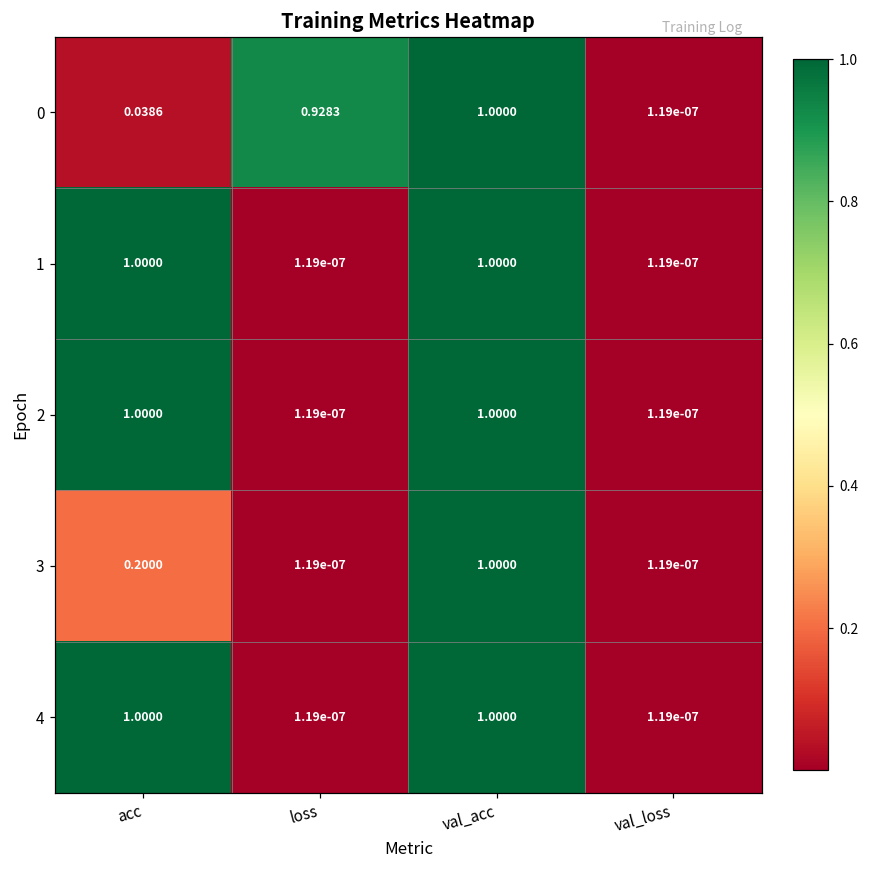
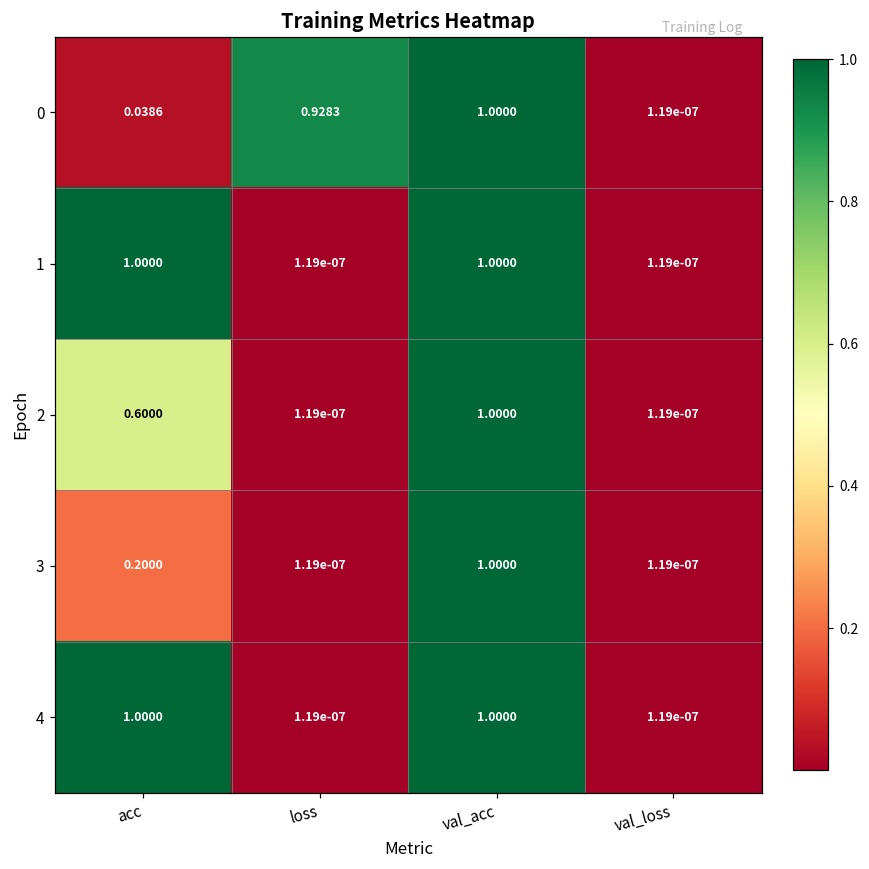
  {
    "0": {
      "acc": "0.0386",
      "loss": "0.9283",
      "val_acc": "1.0000",
      "val_loss": "1.19e-07"
    },
    "1": {
      "acc": "1.0000",
      "loss": "1.19e-07",
      "val_acc": "1.0000",
      "val_loss": "1.19e-07"
    },
    "2": {
-     "acc": "1.0000",
+     "acc": "0.6000",
      "loss": "1.19e-07",
      "val_acc": "1.0000",
      "val_loss": "1.19e-07"
    },
    "3": {
      "acc": "0.2000",
      "loss": "1.19e-07",
      "val_acc": "1.0000",
      "val_loss": "1.19e-07"
    },
    "4": {
      "acc": "1.0000",
      "loss": "1.19e-07",
      "val_acc": "1.0000",
      "val_loss": "1.19e-07"
    }
  }
